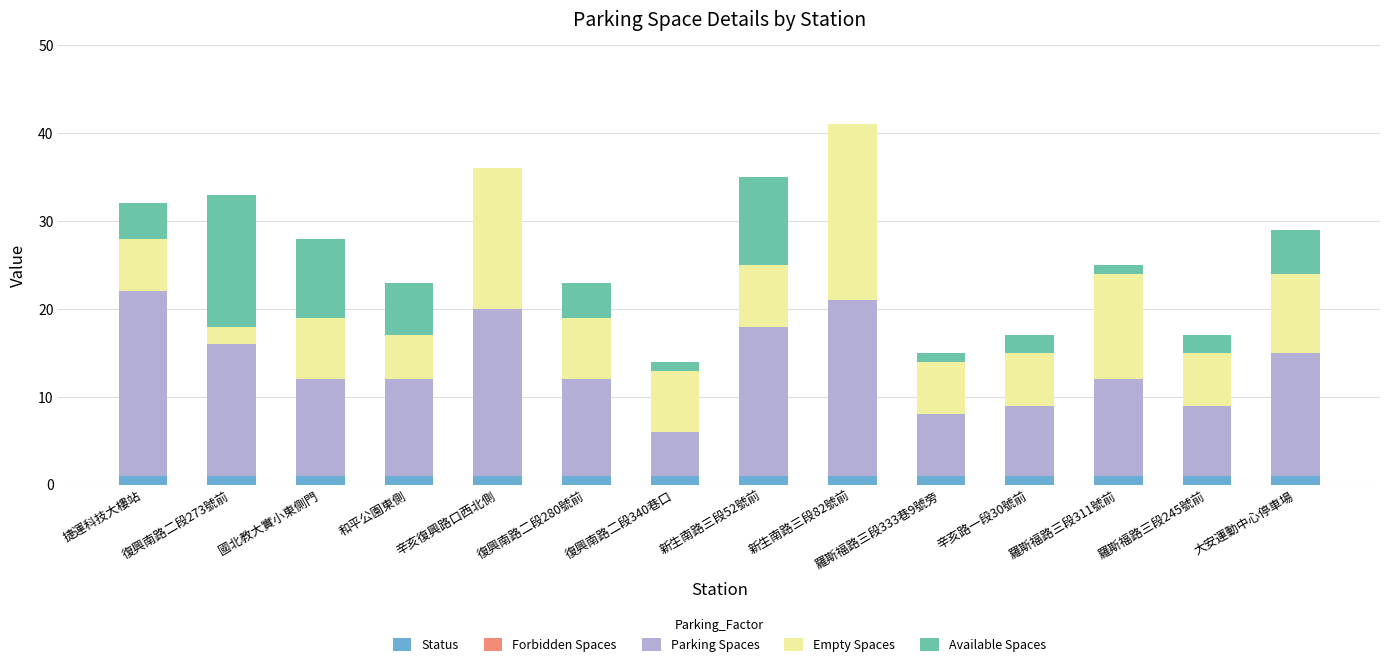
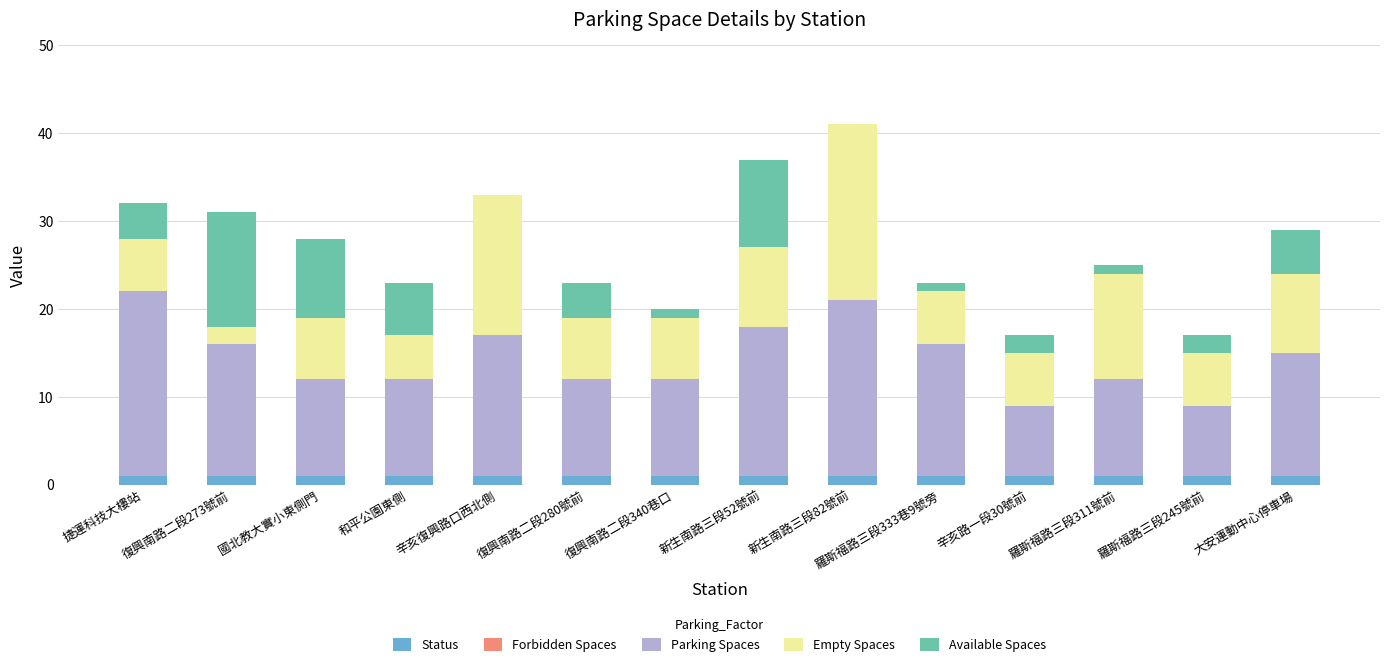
  {
    "Forbidden Spaces": {
      "捷運科技大樓站": 1,
      "復興南路二段273號前": 1,
      "國北教大實小東側門": 1,
      "和平公園東側": 1,
      "辛亥復興路口西北側": 1,
      "復興南路二段280號前": 1,
      "復興南路二段340巷口": 1,
      "新生南路三段52號前": 1,
      "新生南路三段82號前": 1,
      "羅斯福路三段333巷9號旁": 1,
      "辛亥路一段30號前": 1,
      "羅斯福路三段311號前": 1,
      "羅斯福路三段245號前": 1,
      "大安運動中心停車場": 1
    },
    "Parking Spaces": {
      "捷運科技大樓站": 21,
      "復興南路二段273號前": 15,
      "國北教大實小東側門": 11,
      "和平公園東側": 11,
-     "辛亥復興路口西北側": 19,
+     "辛亥復興路口西北側": 16,
      "復興南路二段280號前": 11,
-     "復興南路二段340巷口": 5,
+     "復興南路二段340巷口": 11,
      "新生南路三段52號前": 17,
      "新生南路三段82號前": 20,
-     "羅斯福路三段333巷9號旁": 7,
+     "羅斯福路三段333巷9號旁": 15,
      "辛亥路一段30號前": 8,
      "羅斯福路三段311號前": 11,
      "羅斯福路三段245號前": 8,
      "大安運動中心停車場": 14
    },
    "Empty Spaces": {
      "捷運科技大樓站": 6,
      "復興南路二段273號前": 2,
      "國北教大實小東側門": 7,
      "和平公園東側": 5,
      "辛亥復興路口西北側": 16,
      "復興南路二段280號前": 7,
      "復興南路二段340巷口": 7,
-     "新生南路三段52號前": 7,
+     "新生南路三段52號前": 9,
      "新生南路三段82號前": 20,
      "羅斯福路三段333巷9號旁": 6,
      "辛亥路一段30號前": 6,
      "羅斯福路三段311號前": 12,
      "羅斯福路三段245號前": 6,
      "大安運動中心停車場": 9
    },
    "Available Spaces": {
      "捷運科技大樓站": 4,
-     "復興南路二段273號前": 15,
+     "復興南路二段273號前": 13,
      "國北教大實小東側門": 9,
      "和平公園東側": 6,
      "辛亥復興路口西北側": 0,
      "復興南路二段280號前": 4,
      "復興南路二段340巷口": 1,
      "新生南路三段52號前": 10,
      "新生南路三段82號前": 0,
      "羅斯福路三段333巷9號旁": 1,
      "辛亥路一段30號前": 2,
      "羅斯福路三段311號前": 1,
      "羅斯福路三段245號前": 2,
      "大安運動中心停車場": 5
    }
  }
